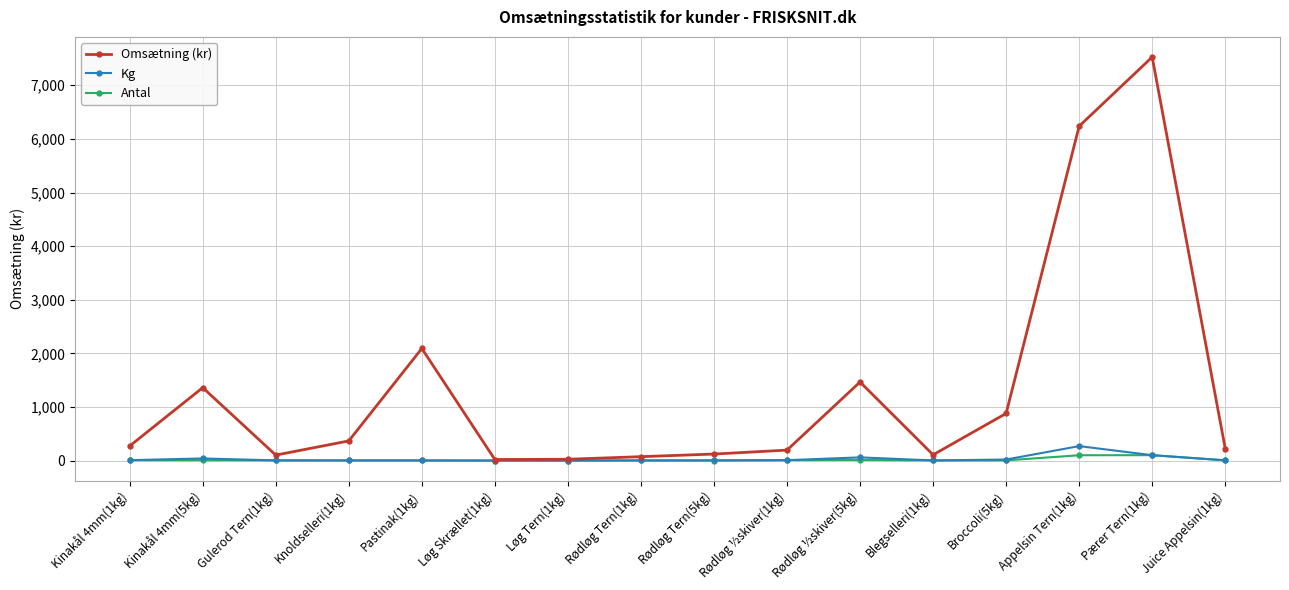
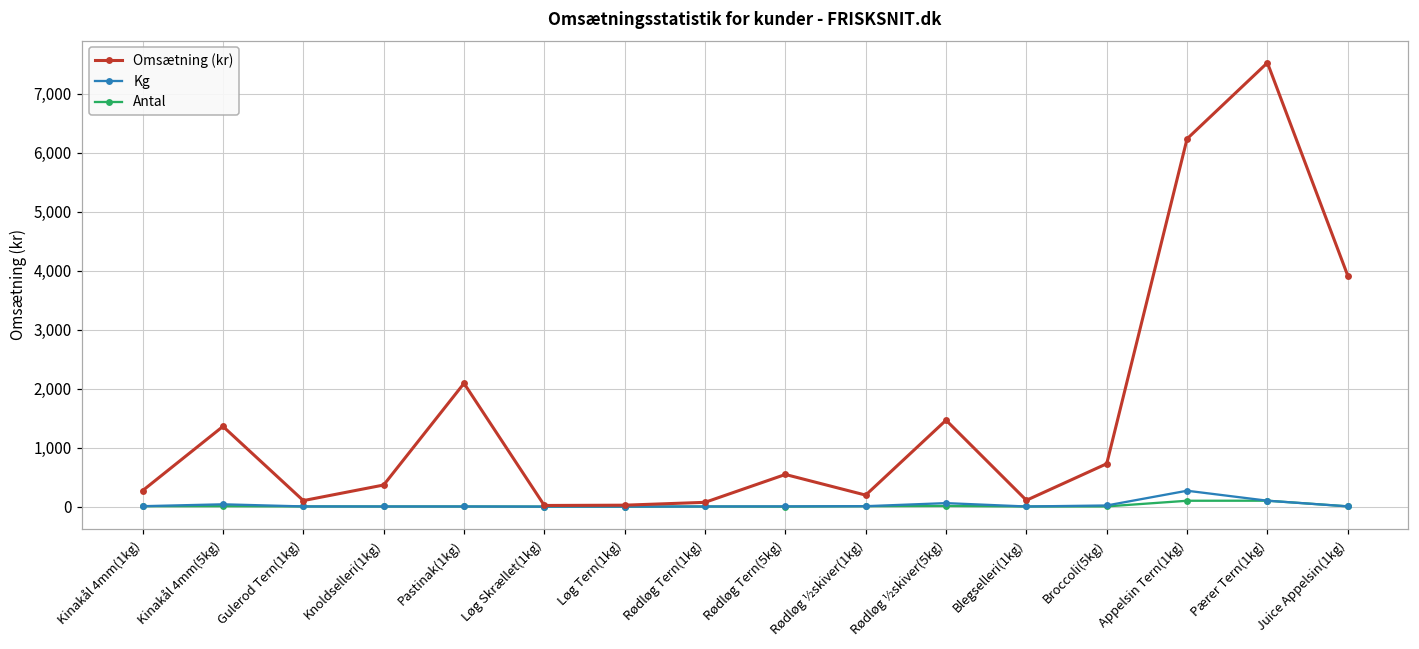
  {
    "Omsætning (kr)": {
      "Kinakål 4mm(1kg)": "300",
      "Kinakål 4mm(5kg)": "1,400",
      "Gulerod Tern(1kg)": "100",
      "Knoldselleri(1kg)": "400",
      "Pastinak(1kg)": "2,100",
      "Rødløg Tern(1kg)": "100",
-     "Rødløg Tern(5kg)": "100",
+     "Rødløg Tern(5kg)": "500",
      "Rødløg ½skiver(1kg)": "200",
      "Rødløg ½skiver(5kg)": "1,500",
      "Blegselleri(1kg)": "100",
-     "Broccoli(5kg)": "900",
+     "Broccoli(5kg)": "700",
      "Appelsin Tern(1kg)": "6,200",
      "Pærer Tern(1kg)": "7,500",
-     "Juice Appelsin(1kg)": "200"
+     "Juice Appelsin(1kg)": "3,900"
    },
    "Kg": {
      "Rødløg ½skiver(5kg)": "100",
      "Appelsin Tern(1kg)": "300"
    },
    "Antal": {
      "Rødløg ½skiver(5kg)": "0",
      "Appelsin Tern(1kg)": "100"
    }
  }
